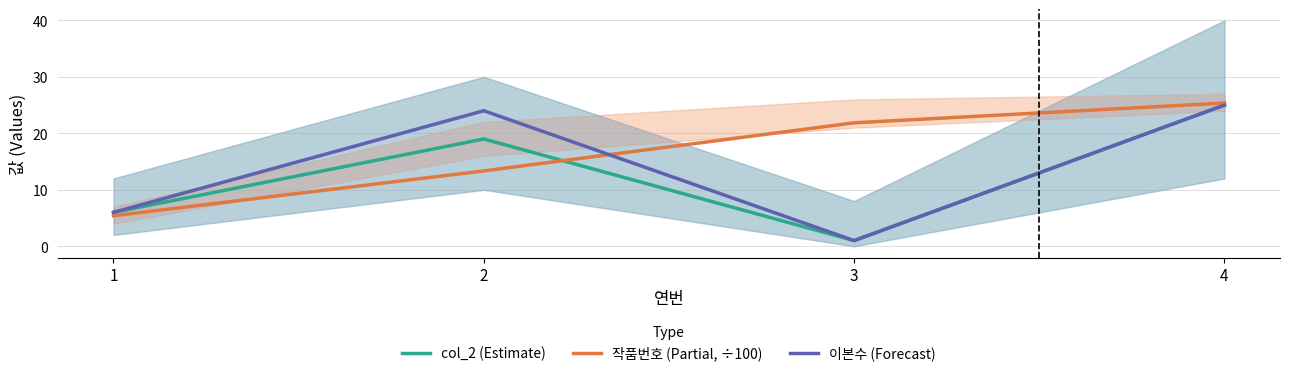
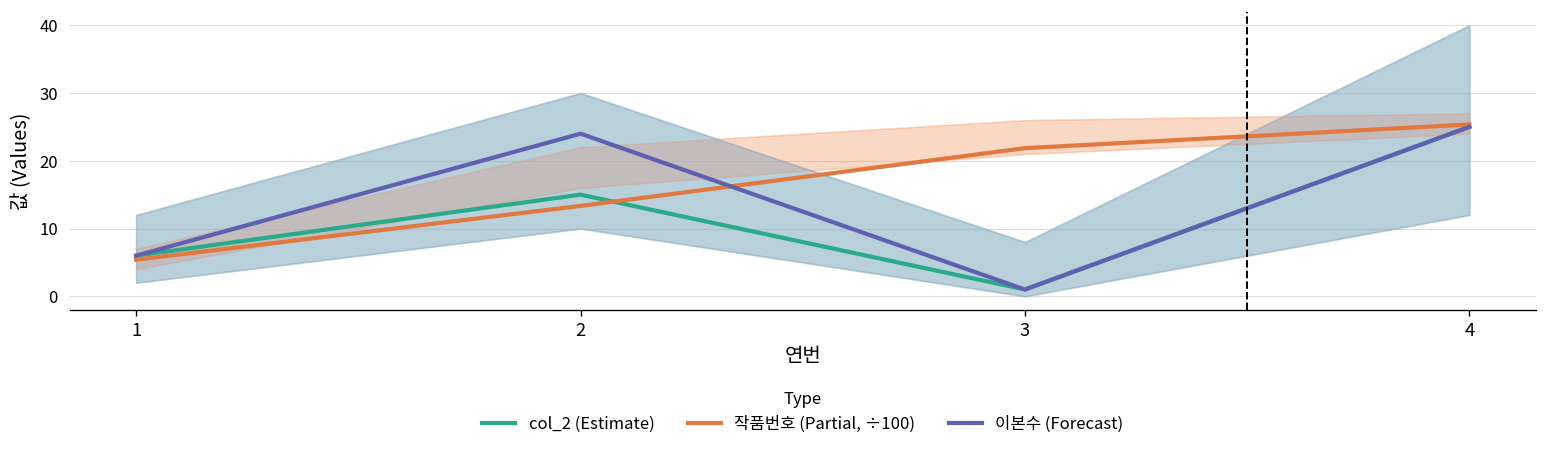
  {
    "col_2 (Estimate)": {
-     "2": 19
+     "2": 15
    },
    "작품번호 (Partial, ÷100)": {
      "1": 5,
      "2": 13,
      "3": 22
    },
    "이본수 (Forecast)": {
      "2": 24
    }
  }
